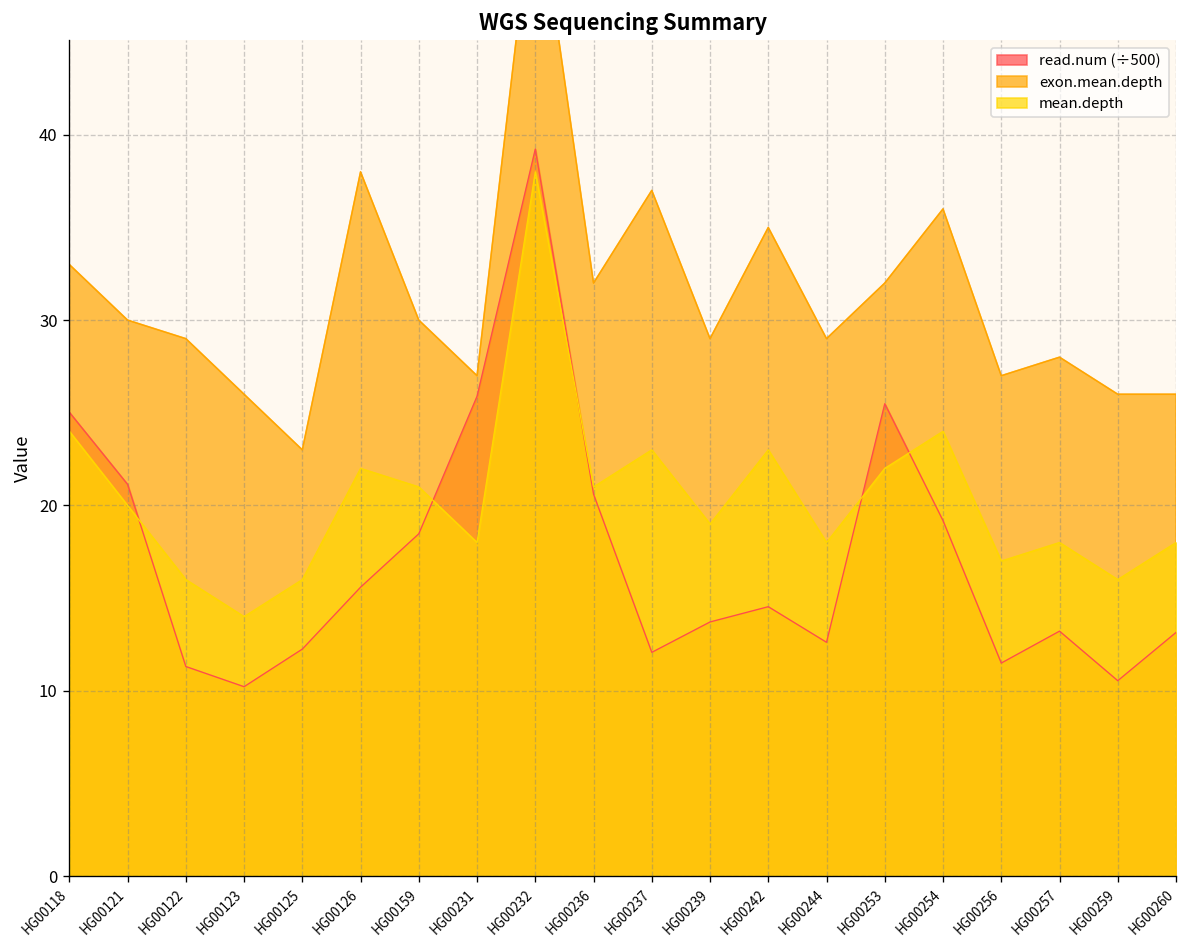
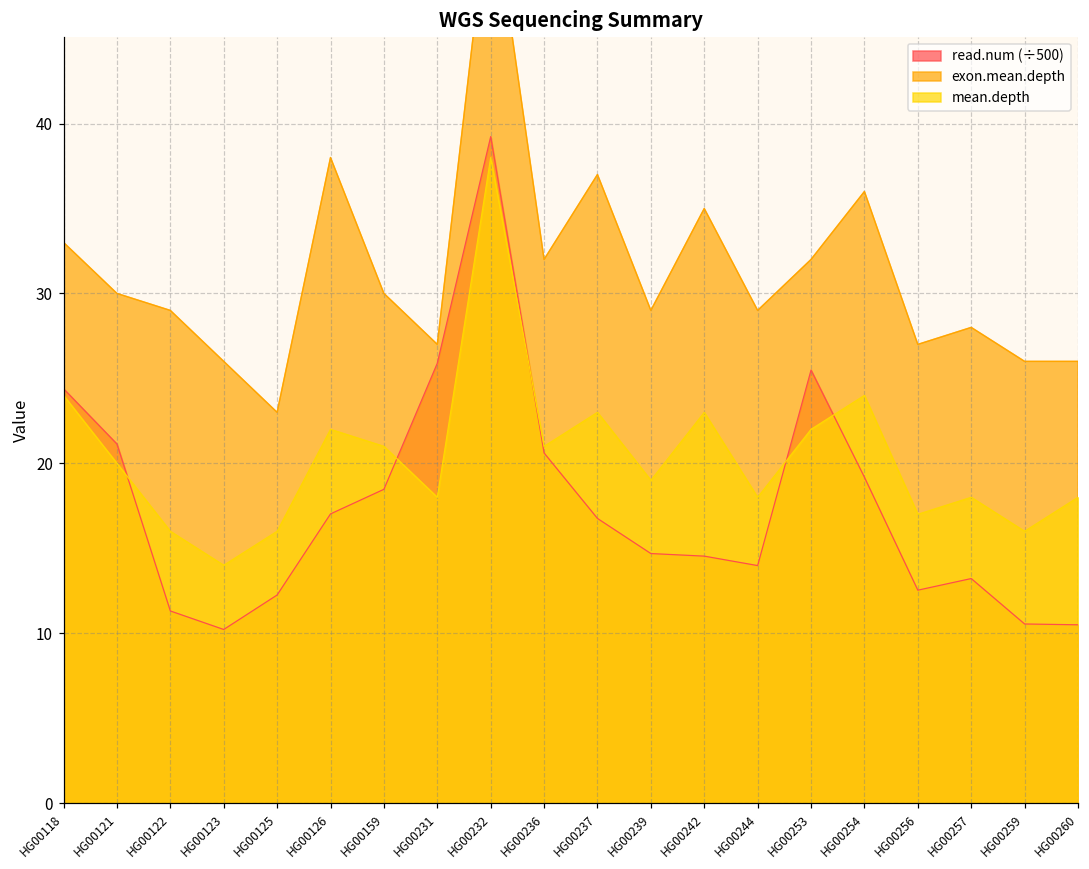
  {
    "read.num (÷500)": {
-     "HG00118": 25.0,
+     "HG00118": 24.4,
      "HG00121": 21.1,
      "HG00122": 11.3,
      "HG00123": 10.2,
      "HG00125": 12.2,
-     "HG00126": 15.6,
+     "HG00126": 17.0,
      "HG00159": 18.5,
      "HG00231": 25.9,
      "HG00232": 39.2,
      "HG00236": 20.6,
-     "HG00237": 12.1,
-     "HG00239": 13.7,
+     "HG00237": 16.8,
+     "HG00239": 14.7,
      "HG00242": 14.5,
-     "HG00244": 12.6,
+     "HG00244": 14.0,
      "HG00253": 25.5,
      "HG00254": 19.2,
-     "HG00256": 11.5,
+     "HG00256": 12.5,
      "HG00257": 13.2,
      "HG00259": 10.5,
-     "HG00260": 13.1
+     "HG00260": 10.5
    }
  }
